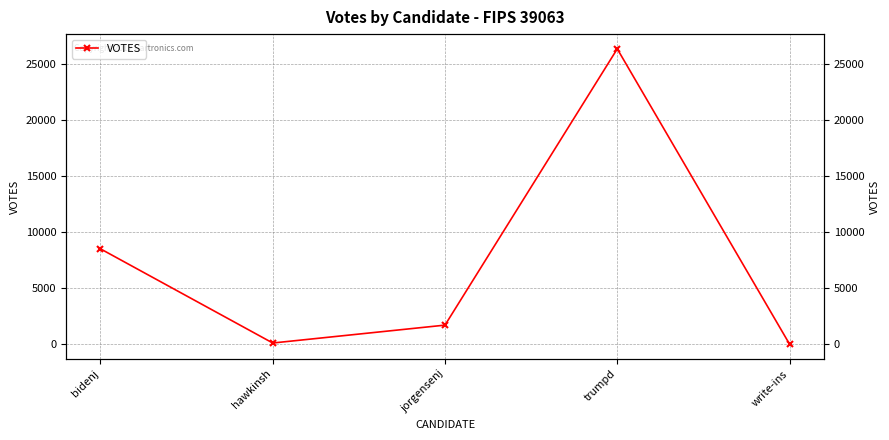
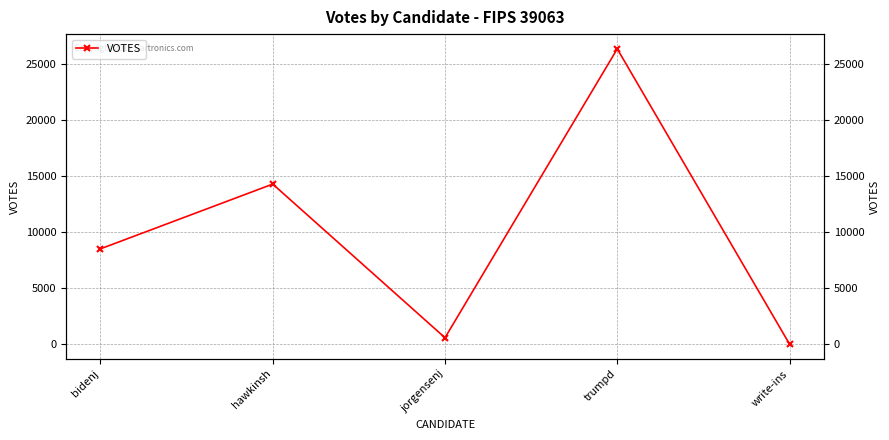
  {
    "bidenj": 8500,
-   "hawkinsh": 100,
-   "jorgensenj": 1700,
+   "hawkinsh": 14300,
+   "jorgensenj": 600,
    "trumpd": 26300,
    "write-ins": 0
  }
